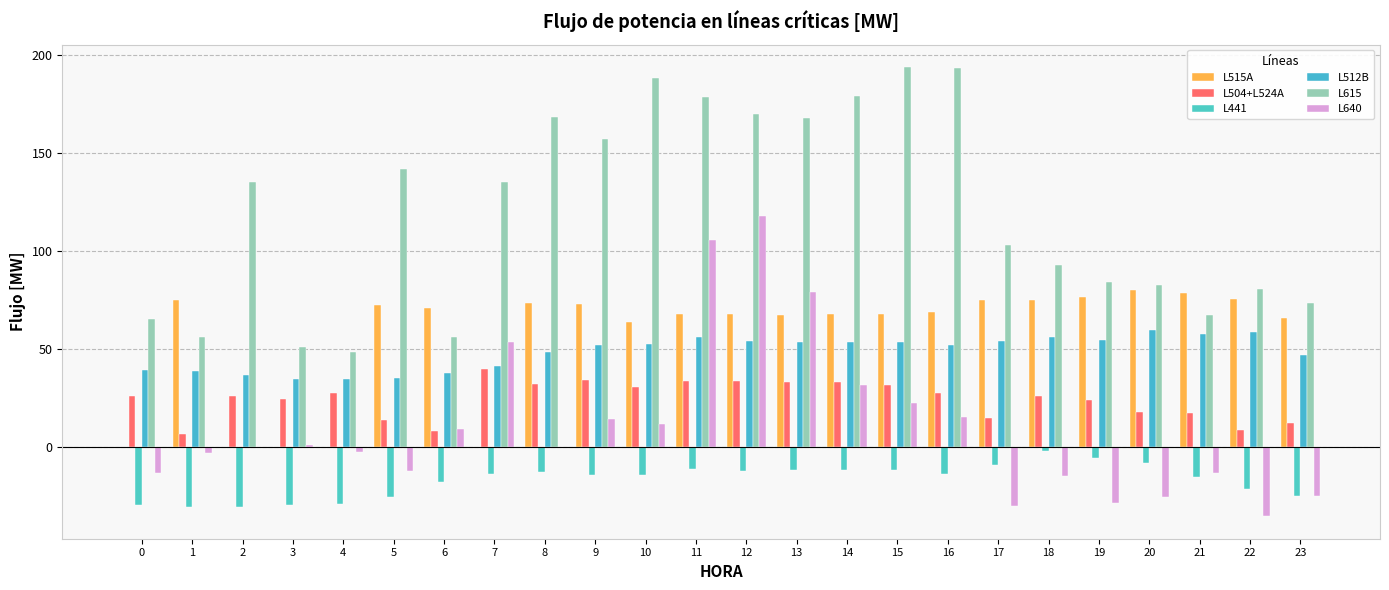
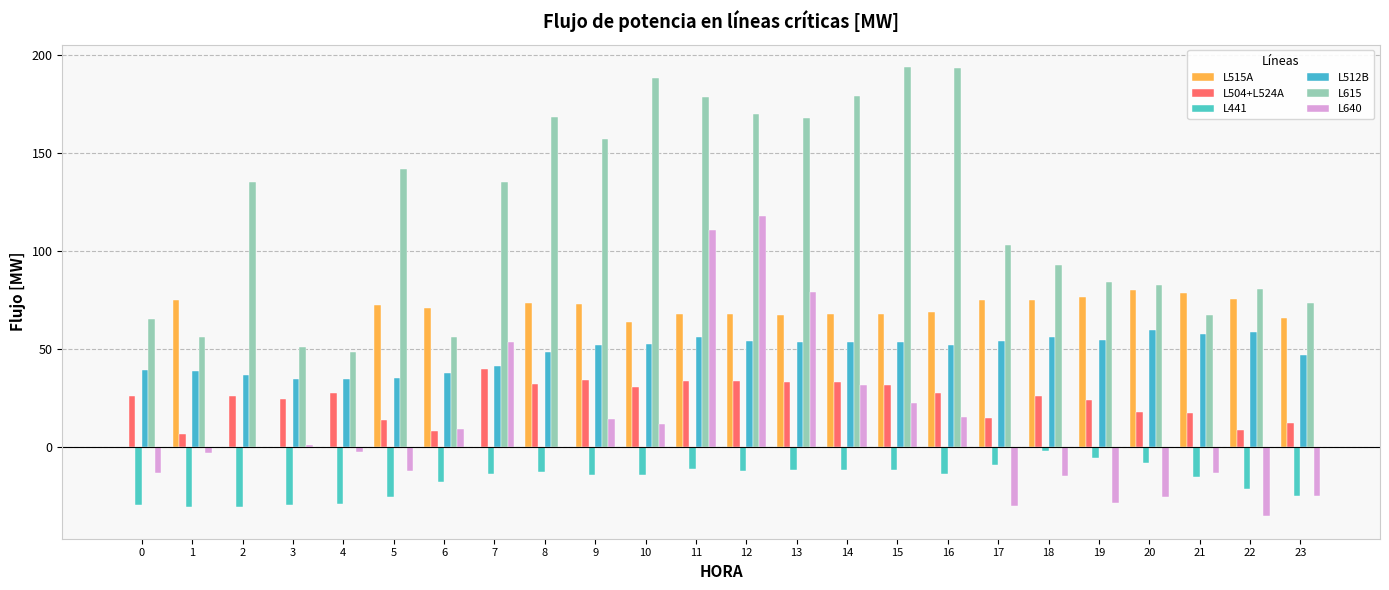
  {
    "L515A": {
      "0": 0,
      "1": 75,
      "2": 0,
      "3": 0,
      "4": 0,
      "5": 72,
      "6": 71,
      "7": 0,
      "8": 73,
      "9": 73,
      "10": 64,
      "11": 68,
      "12": 68,
      "13": 67,
      "14": 68,
      "15": 68,
      "16": 69,
      "17": 75,
      "18": 75,
      "19": 77,
      "20": 80,
      "21": 79,
      "22": 76,
      "23": 66
    },
    "L504+L524A": {
      "0": 26,
      "1": 7,
      "2": 26,
      "3": 25,
      "4": 27,
      "5": 14,
      "6": 8,
      "7": 40,
      "8": 32,
      "9": 34,
      "10": 30,
      "11": 34,
      "12": 33,
      "13": 33,
      "14": 33,
      "15": 32,
      "16": 28,
      "17": 15,
      "18": 26,
      "19": 24,
      "20": 18,
      "21": 17,
      "22": 9,
      "23": 12
    },
    "L615": {
      "0": 65,
      "1": 56,
      "2": 135,
      "3": 51,
      "4": 49,
      "5": 142,
      "6": 56,
      "7": 135,
      "8": 168,
      "9": 157,
      "10": 188,
      "11": 179,
      "12": 170,
      "13": 168,
      "14": 179,
      "15": 194,
      "16": 193,
      "17": 103,
      "18": 93,
      "19": 84,
      "20": 83,
      "21": 68,
      "22": 81,
      "23": 74
    },
    "L640": {
      "0": -13,
      "1": -3,
      "4": -2,
      "5": -12,
      "6": 9,
      "7": 54,
      "8": 0,
      "9": 14,
      "10": 12,
-     "11": 106,
+     "11": 111,
      "12": 118,
      "13": 79,
      "14": 32,
      "15": 22,
      "16": 16,
      "17": -30,
      "18": -15,
      "19": -29,
      "20": -26,
      "21": -13,
      "22": -35,
      "23": -25
    }
  }
